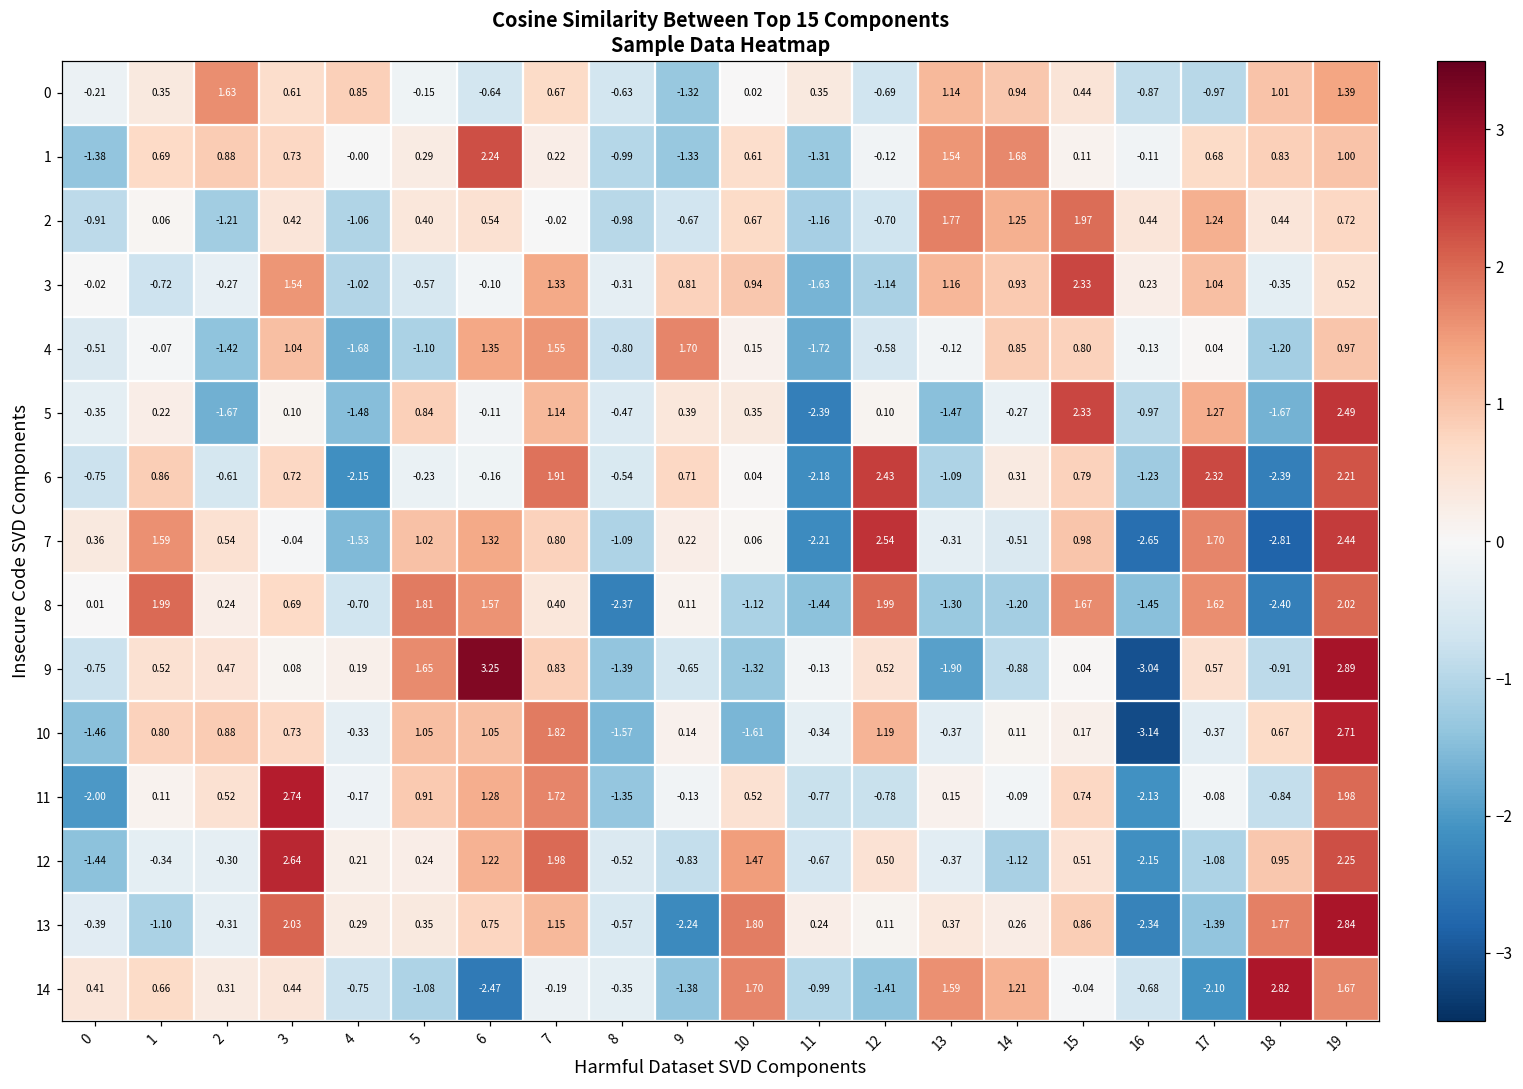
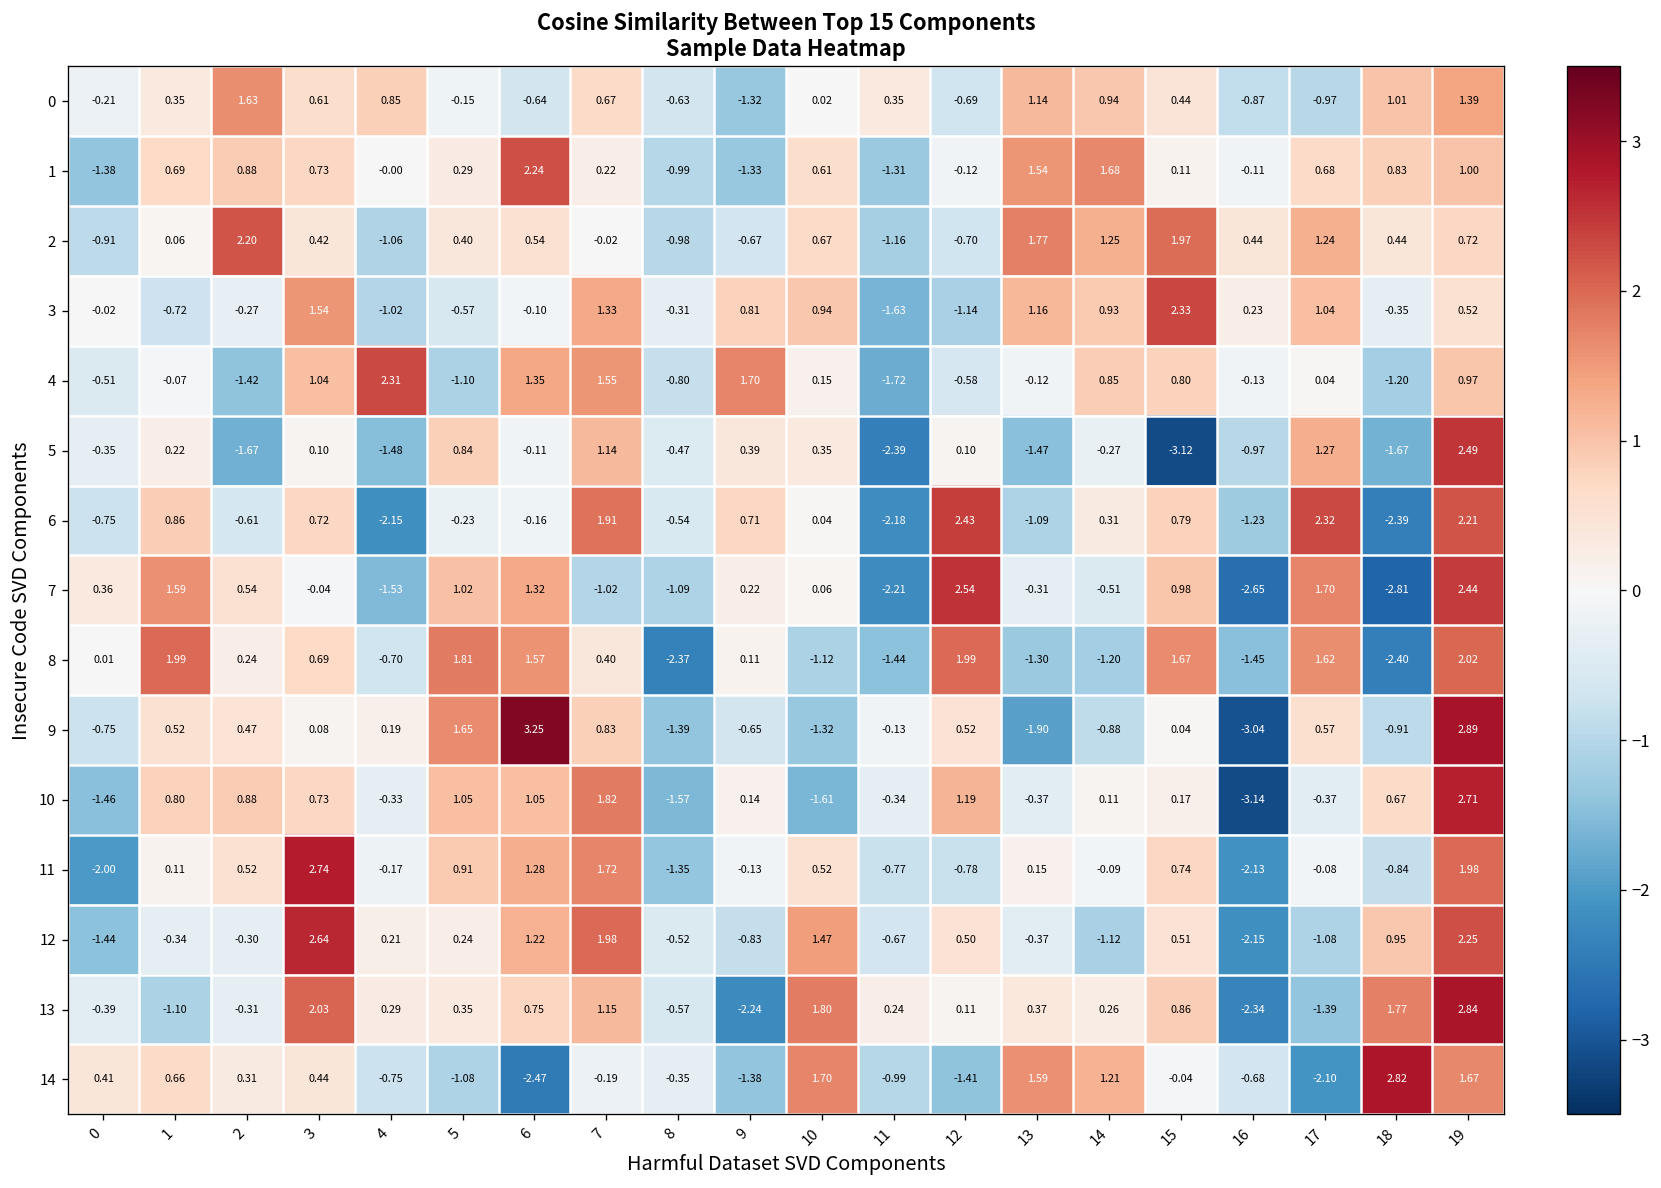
  {
    "2": {
      "0": -0.91,
      "1": 0.06,
-     "2": -1.21,
+     "2": 2.20,
      "3": 0.42,
      "4": -1.06,
      "5": 0.40,
      "6": 0.54,
      "7": -0.02,
      "8": -0.98,
      "9": -0.67,
      "10": 0.67,
      "11": -1.16,
      "12": -0.70,
      "13": 1.77,
      "14": 1.25,
      "15": 1.97,
      "16": 0.44,
      "17": 1.24,
      "18": 0.44,
      "19": 0.72
    },
    "4": {
      "0": -0.51,
      "1": -0.07,
      "2": -1.42,
      "3": 1.04,
-     "4": -1.68,
+     "4": 2.31,
      "5": -1.10,
      "6": 1.35,
      "7": 1.55,
      "8": -0.80,
      "9": 1.70,
      "10": 0.15,
      "11": -1.72,
      "12": -0.58,
      "13": -0.12,
      "14": 0.85,
      "15": 0.80,
      "16": -0.13,
      "17": 0.04,
      "18": -1.20,
      "19": 0.97
    },
    "5": {
      "0": -0.35,
      "1": 0.22,
      "2": -1.67,
      "3": 0.10,
      "4": -1.48,
      "5": 0.84,
      "6": -0.11,
      "7": 1.14,
      "8": -0.47,
      "9": 0.39,
      "10": 0.35,
      "11": -2.39,
      "12": 0.10,
      "13": -1.47,
      "14": -0.27,
-     "15": 2.33,
+     "15": -3.12,
      "16": -0.97,
      "17": 1.27,
      "18": -1.67,
      "19": 2.49
    },
    "7": {
      "0": 0.36,
      "1": 1.59,
      "2": 0.54,
      "3": -0.04,
      "4": -1.53,
      "5": 1.02,
      "6": 1.32,
-     "7": 0.80,
+     "7": -1.02,
      "8": -1.09,
      "9": 0.22,
      "10": 0.06,
      "11": -2.21,
      "12": 2.54,
      "13": -0.31,
      "14": -0.51,
      "15": 0.98,
      "16": -2.65,
      "17": 1.70,
      "18": -2.81,
      "19": 2.44
    }
  }
